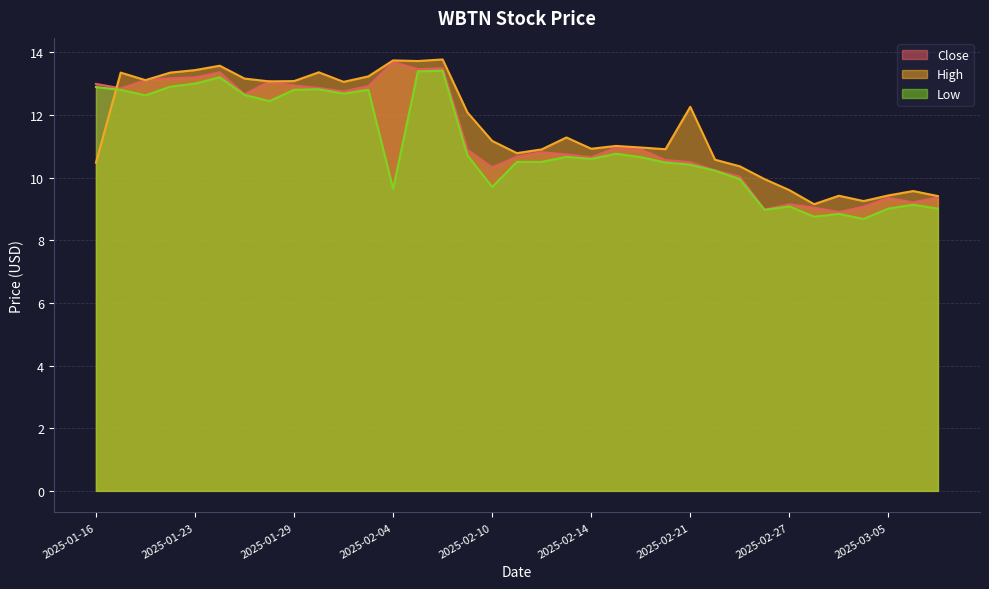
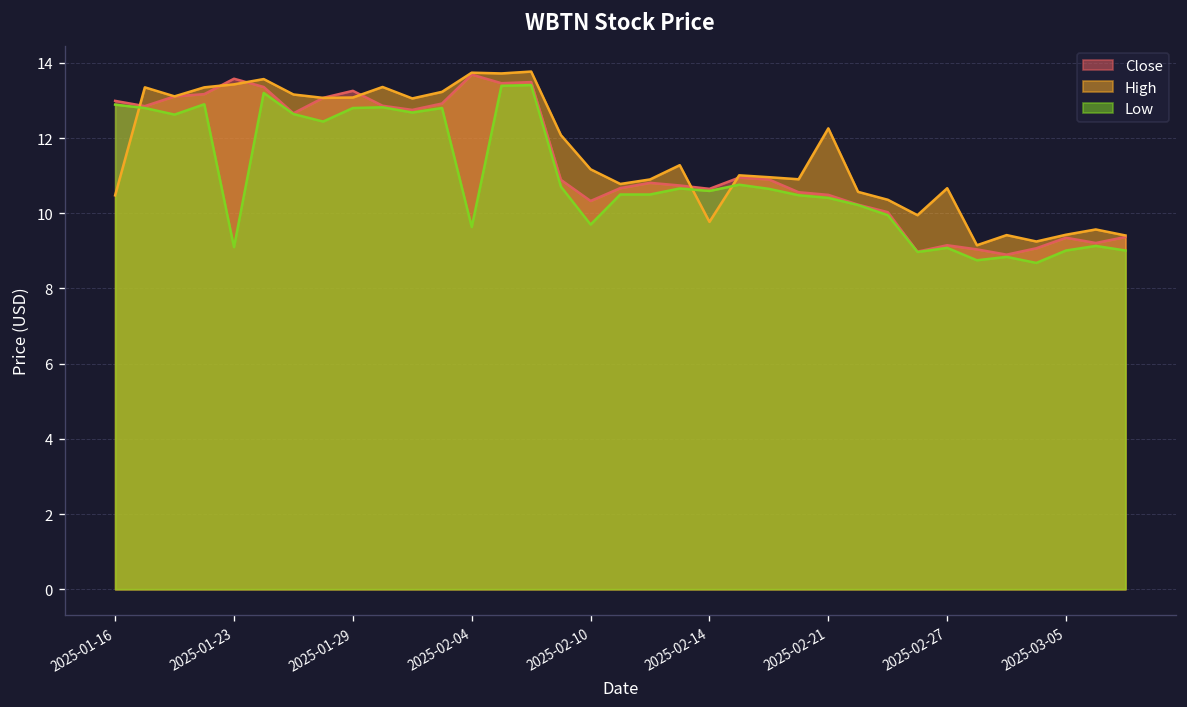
  {
    "Close": {
      "2025-01-16": 13.0,
-     "2025-01-23": 13.2,
-     "2025-01-29": 12.9,
+     "2025-01-23": 13.6,
+     "2025-01-29": 13.3,
      "2025-02-10": 10.3
    },
    "High": {
      "2025-01-16": 10.5,
      "2025-01-23": 13.4,
      "2025-01-29": 13.1,
      "2025-02-10": 11.2,
-     "2025-02-14": 10.9,
+     "2025-02-14": 9.8,
      "2025-02-21": 12.3,
-     "2025-02-27": 9.6
+     "2025-02-27": 10.7
    },
    "Low": {
      "2025-01-16": 12.9,
-     "2025-01-23": 13.0,
+     "2025-01-23": 9.1,
      "2025-01-29": 12.8,
      "2025-02-04": 9.6,
      "2025-02-10": 9.7,
      "2025-03-05": 9.0
    }
  }
